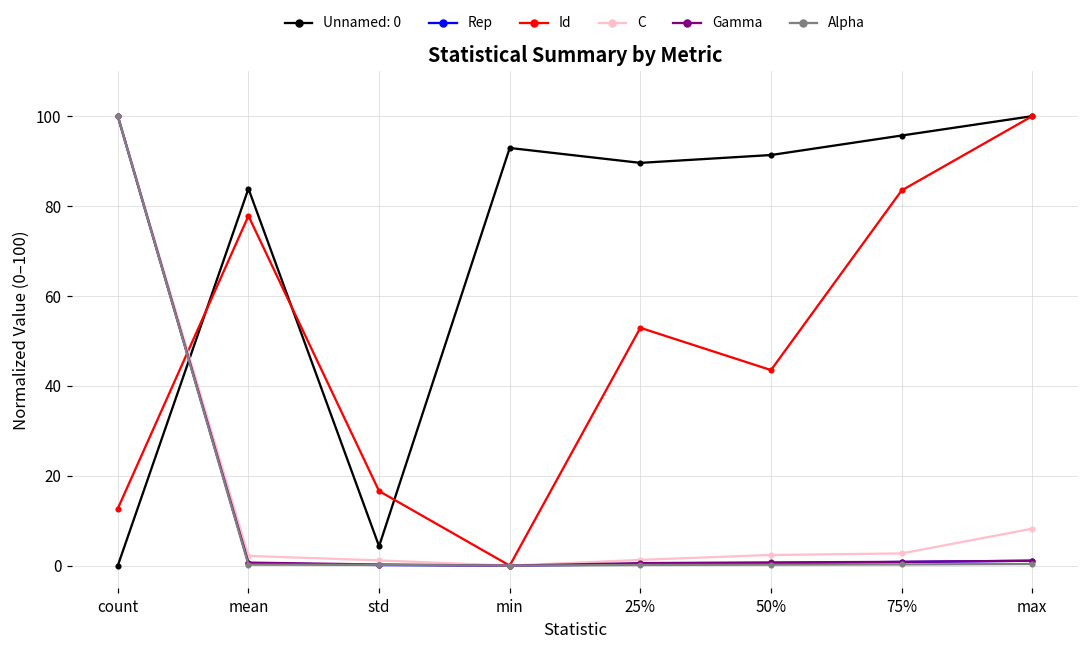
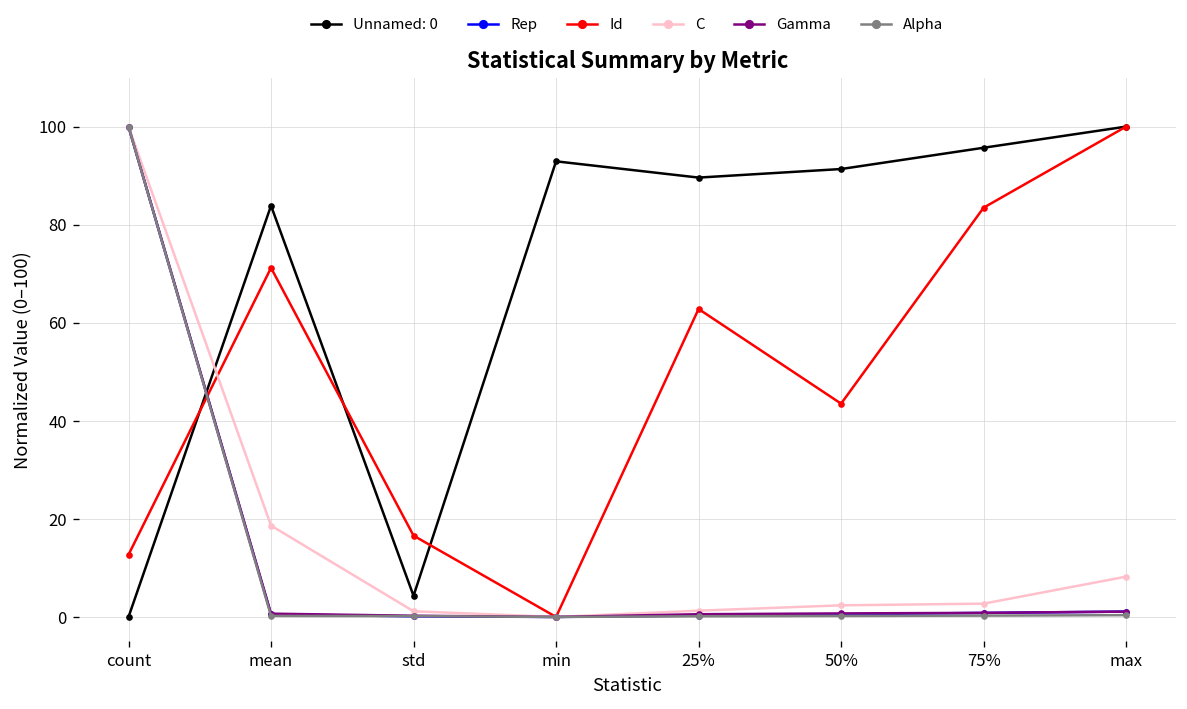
  {
    "Unnamed: 0": {
      "count": 0,
      "mean": 84,
      "std": 4,
      "min": 93,
      "25%": 90,
      "50%": 91,
      "75%": 96
    },
    "Id": {
      "count": 13,
-     "mean": 78,
+     "mean": 71,
      "std": 17,
-     "25%": 53,
+     "25%": 63,
      "50%": 44,
      "75%": 83
    },
    "C": {
-     "mean": 2,
+     "mean": 19,
      "std": 1,
      "25%": 1,
      "50%": 2,
      "75%": 3,
      "max": 8
    },
    "Alpha": {
      "max": 0
    }
  }
